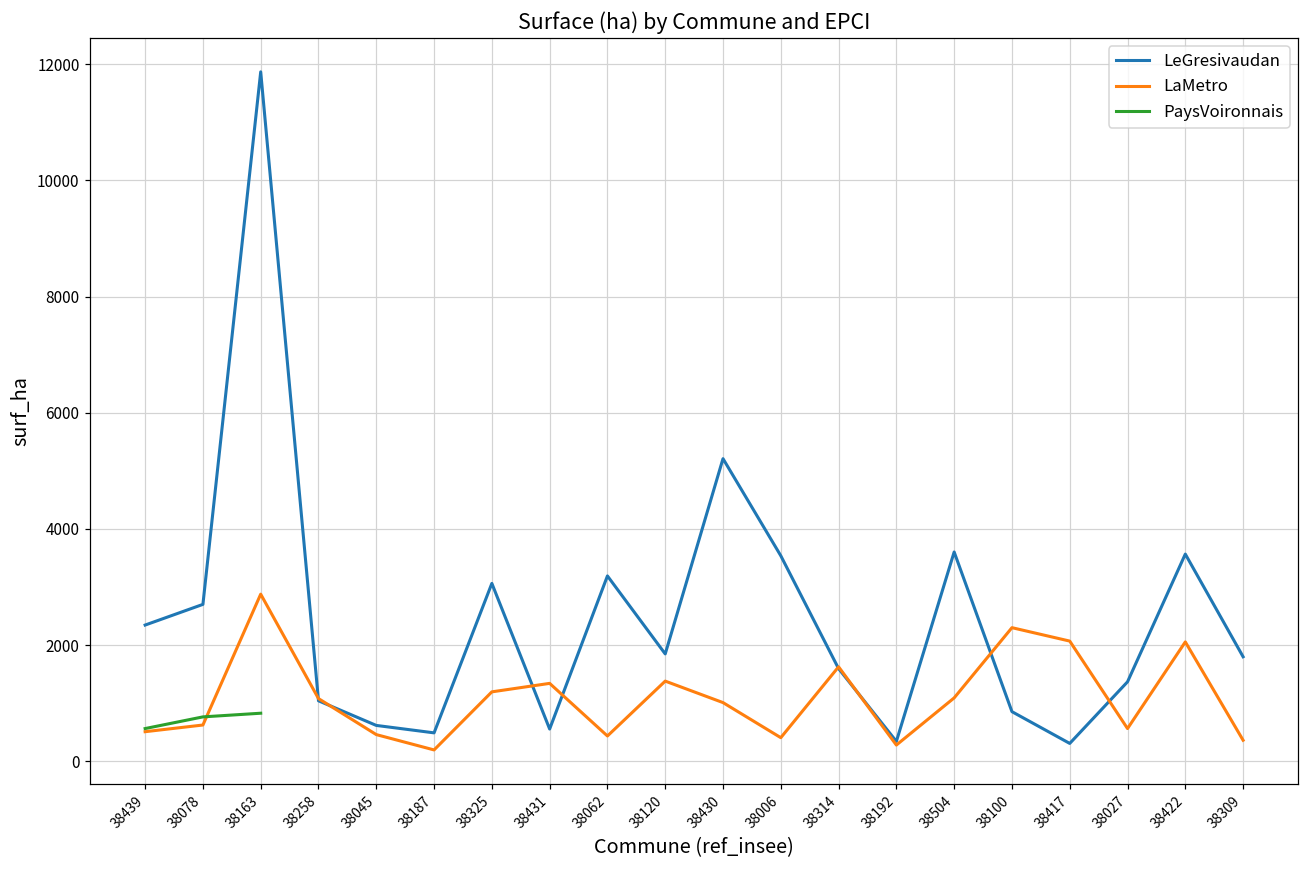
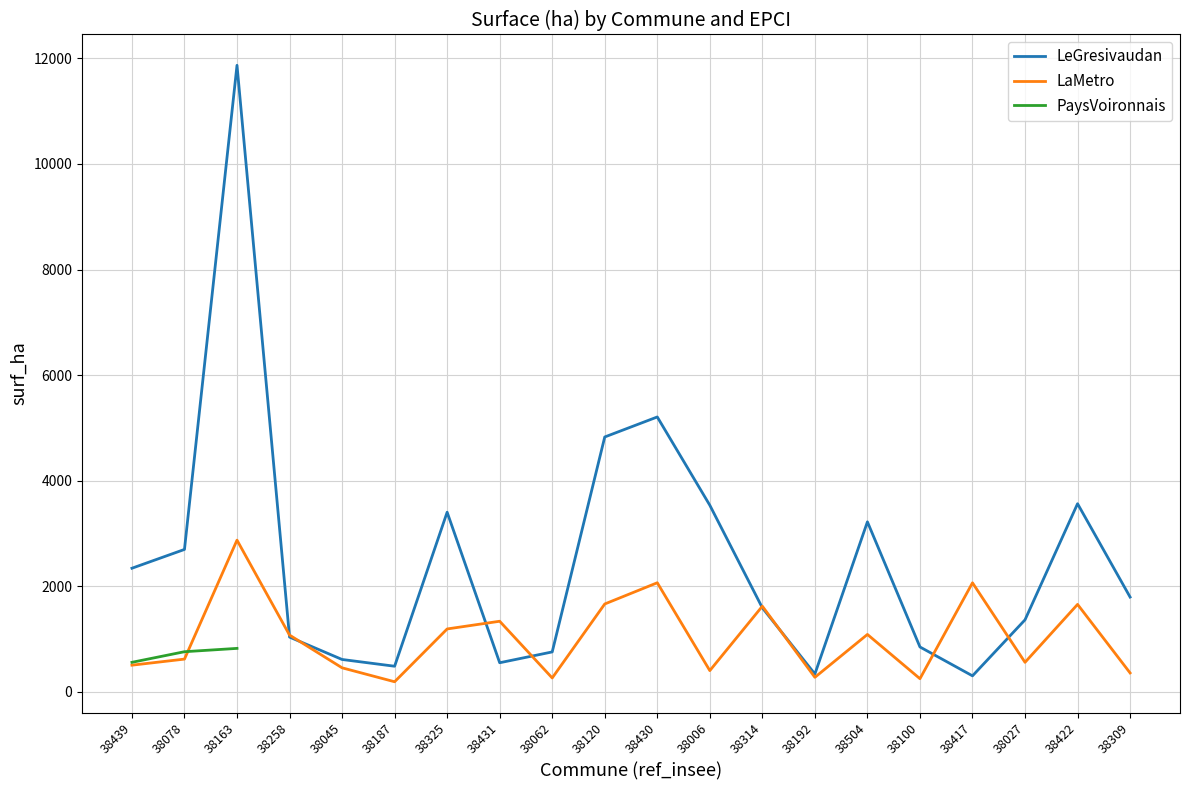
  {
    "LeGresivaudan": {
      "38439": 2300,
      "38078": 2700,
      "38163": 11900,
      "38045": 600,
      "38187": 500,
-     "38325": 3100,
+     "38325": 3400,
      "38431": 600,
-     "38062": 3200,
-     "38120": 1800,
+     "38062": 800,
+     "38120": 4800,
      "38430": 5200,
      "38006": 3500,
      "38192": 300,
-     "38504": 3600,
+     "38504": 3200,
      "38100": 900,
      "38417": 300,
      "38027": 1400,
      "38422": 3600,
      "38309": 1800
    },
    "LaMetro": {
      "38439": 500,
      "38078": 600,
      "38163": 2900,
      "38045": 500,
      "38187": 200,
      "38325": 1200,
      "38431": 1300,
-     "38062": 400,
-     "38120": 1400,
-     "38430": 1000,
+     "38062": 300,
+     "38120": 1700,
+     "38430": 2100,
      "38006": 400,
      "38192": 300,
      "38504": 1100,
-     "38100": 2300,
+     "38100": 300,
      "38417": 2100,
      "38027": 600,
-     "38422": 2100,
+     "38422": 1700,
      "38309": 400
    },
    "PaysVoironnais": {
      "38439": 600,
      "38078": 800,
      "38163": 800
    }
  }
